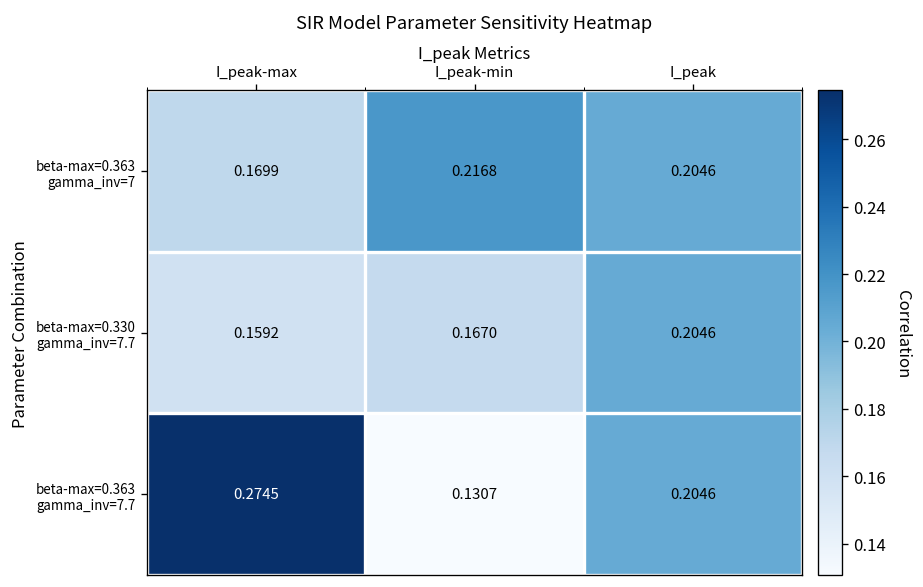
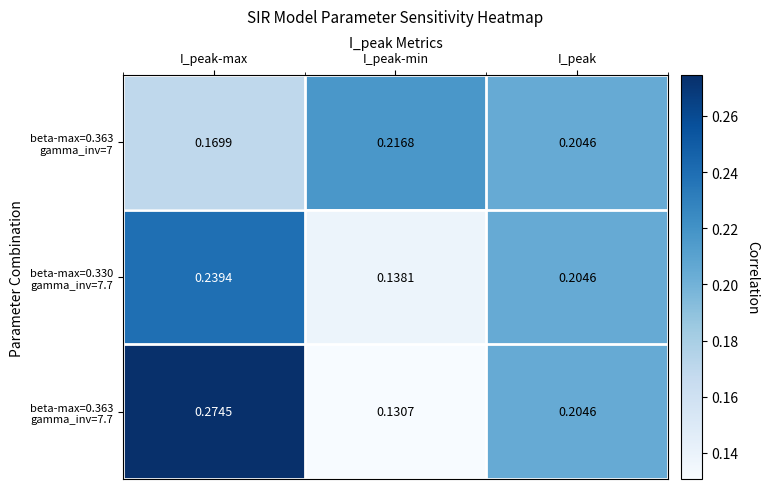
  {
    "beta-max=0.363 gamma_inv=7": {
      "I_peak-max": 0.1699,
      "I_peak-min": 0.2168,
      "I_peak": 0.2046
    },
    "beta-max=0.330 gamma_inv=7.7": {
-     "I_peak-max": 0.1592,
-     "I_peak-min": 0.1670,
+     "I_peak-max": 0.2394,
+     "I_peak-min": 0.1381,
      "I_peak": 0.2046
    },
    "beta-max=0.363 gamma_inv=7.7": {
      "I_peak-max": 0.2745,
      "I_peak-min": 0.1307,
      "I_peak": 0.2046
    }
  }
